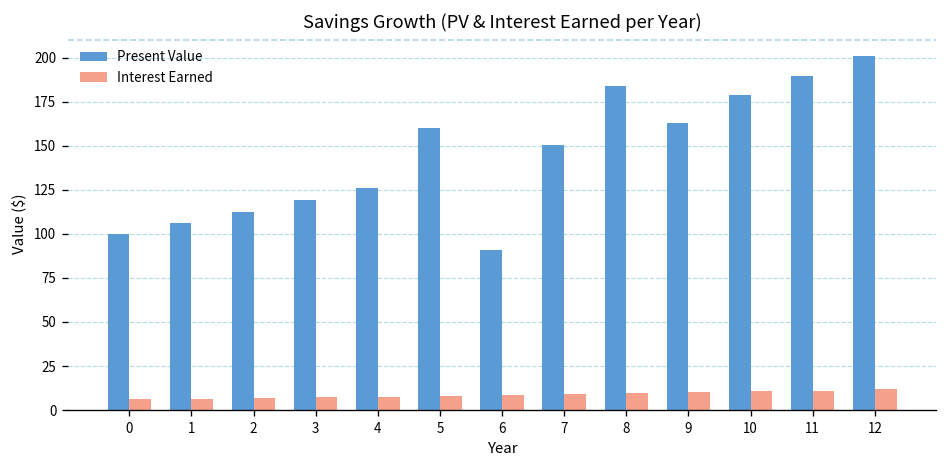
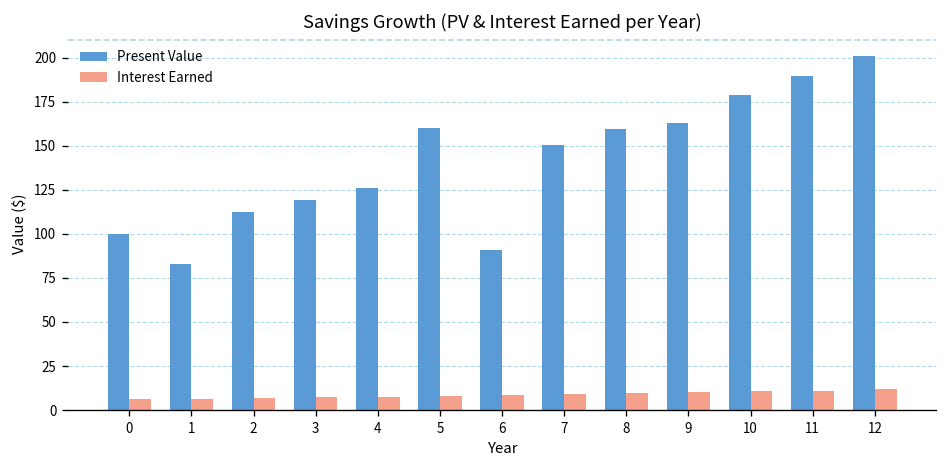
  {
    "Present Value": {
      "0": 100,
-     "1": 106,
+     "1": 83,
      "2": 112,
      "3": 119,
      "4": 126,
      "5": 160,
      "6": 91,
      "7": 150,
-     "8": 184,
+     "8": 159,
      "9": 163,
      "10": 179,
      "11": 190,
      "12": 201
    },
    "Interest Earned": {
      "0": 6,
      "1": 6,
      "2": 7,
      "3": 7,
      "4": 8,
      "5": 8,
      "6": 9,
      "7": 9,
      "8": 10,
      "9": 10,
      "10": 11,
      "11": 11,
      "12": 12
    }
  }
